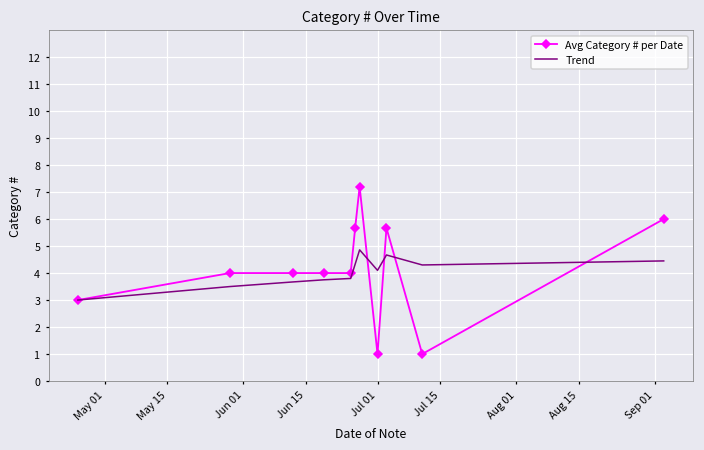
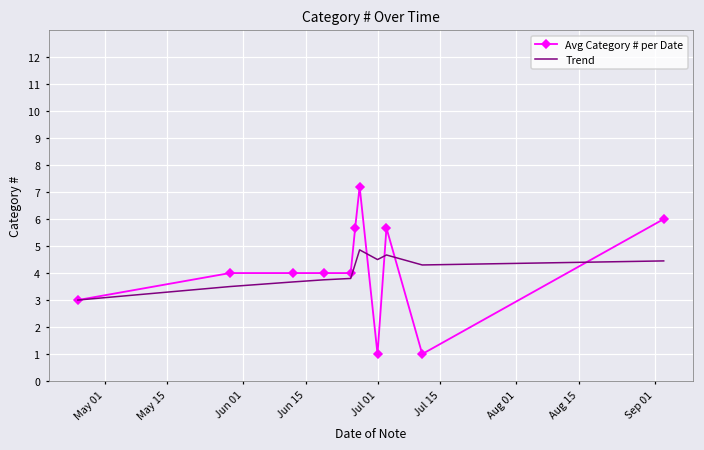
  {
    "Avg Category # per Date": {
      "Jul 01": 1.0
    },
    "Trend": {
-     "Jul 01": 4.1
+     "Jul 01": 4.5
    }
  }
